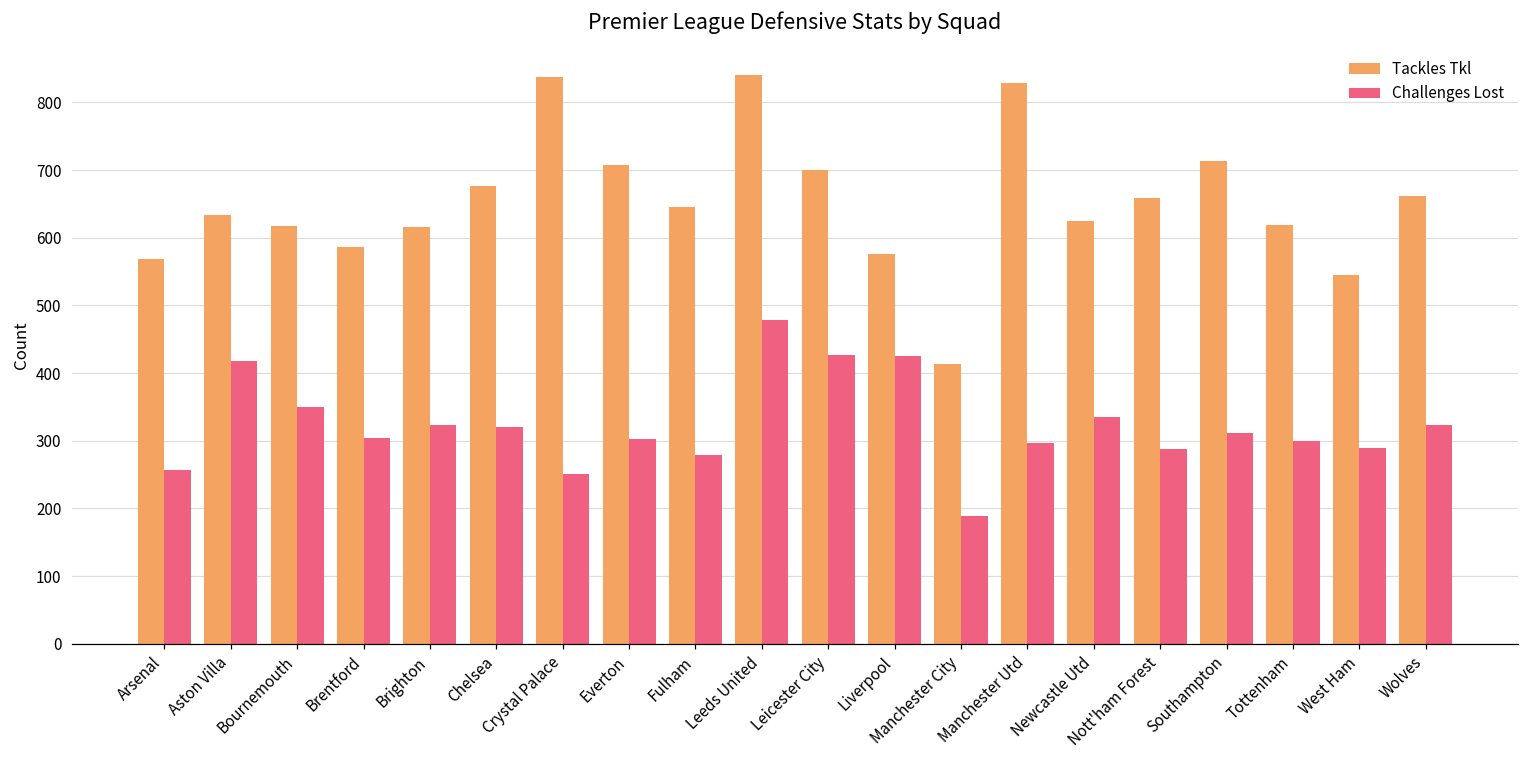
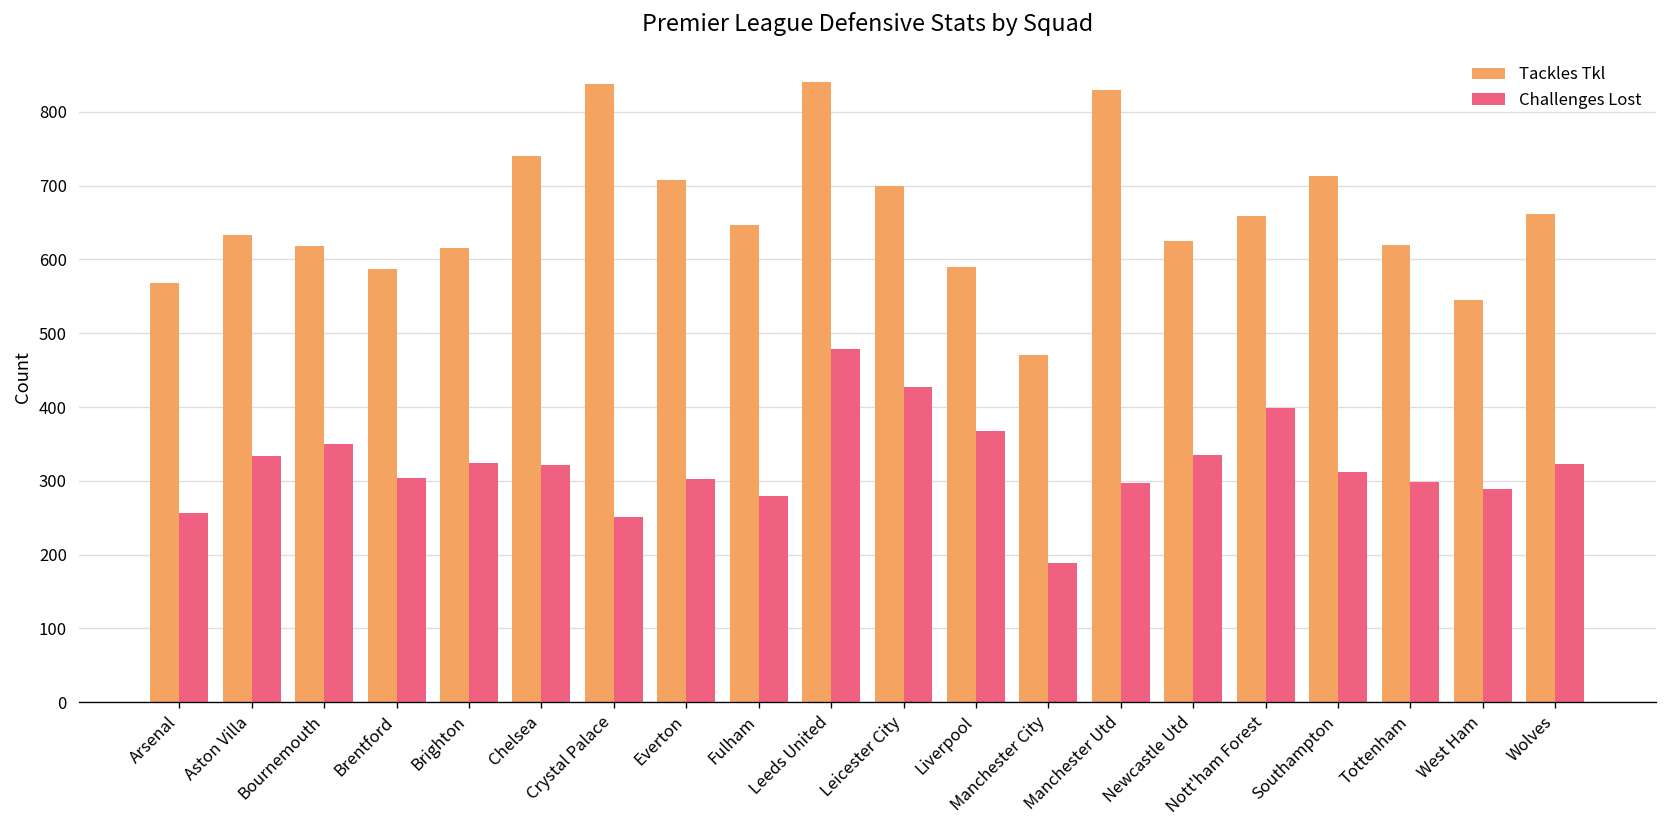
  {
    "Tackles Tkl": {
      "Arsenal": 570,
      "Aston Villa": 630,
      "Bournemouth": 620,
      "Brentford": 590,
      "Brighton": 620,
-     "Chelsea": 680,
+     "Chelsea": 740,
      "Crystal Palace": 840,
      "Everton": 710,
      "Fulham": 650,
      "Leeds United": 840,
      "Leicester City": 700,
-     "Liverpool": 580,
-     "Manchester City": 410,
+     "Liverpool": 590,
+     "Manchester City": 470,
      "Manchester Utd": 830,
      "Newcastle Utd": 630,
      "Nott'ham Forest": 660,
      "Southampton": 710,
      "Tottenham": 620,
      "West Ham": 550,
      "Wolves": 660
    },
    "Challenges Lost": {
      "Arsenal": 260,
-     "Aston Villa": 420,
+     "Aston Villa": 330,
      "Bournemouth": 350,
      "Brentford": 300,
      "Brighton": 320,
      "Chelsea": 320,
      "Crystal Palace": 250,
      "Everton": 300,
      "Fulham": 280,
      "Leeds United": 480,
      "Leicester City": 430,
-     "Liverpool": 430,
+     "Liverpool": 370,
      "Manchester City": 190,
      "Manchester Utd": 300,
      "Newcastle Utd": 340,
-     "Nott'ham Forest": 290,
+     "Nott'ham Forest": 400,
      "Southampton": 310,
      "Tottenham": 300,
      "West Ham": 290,
      "Wolves": 320
    }
  }
